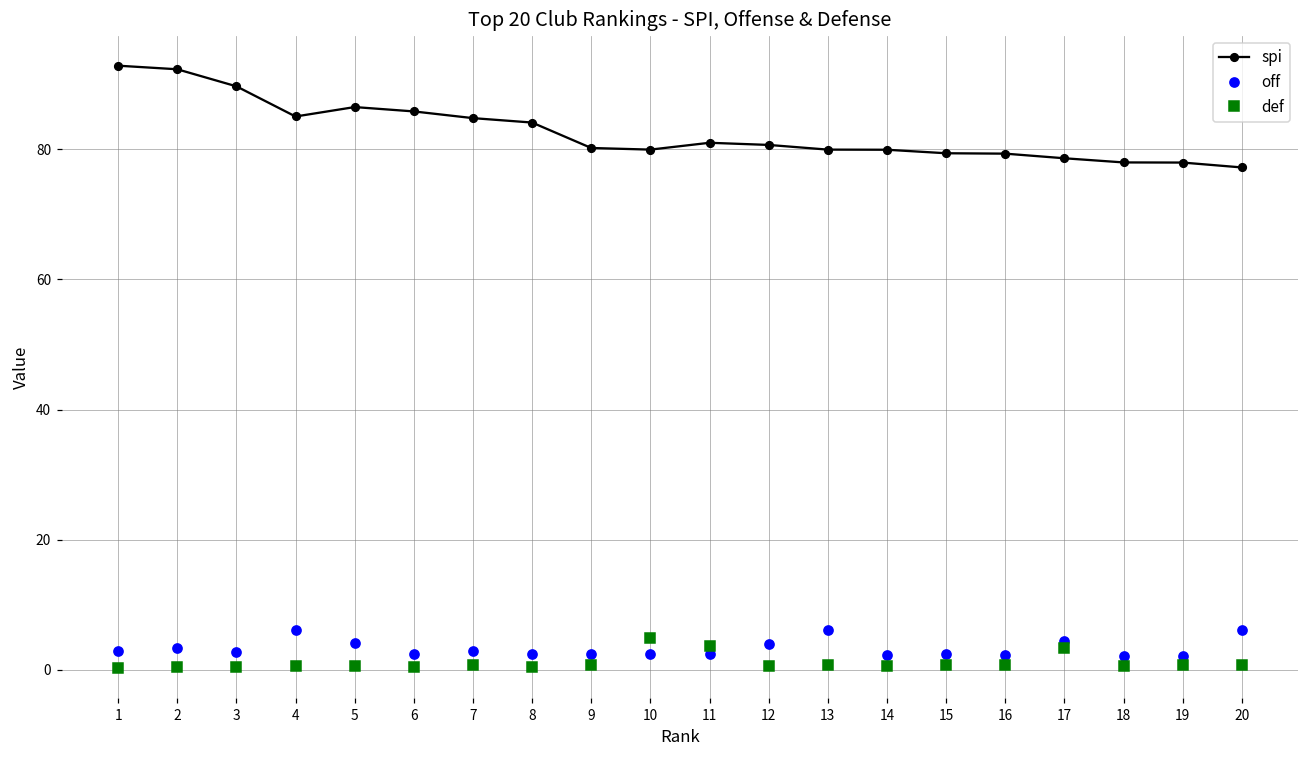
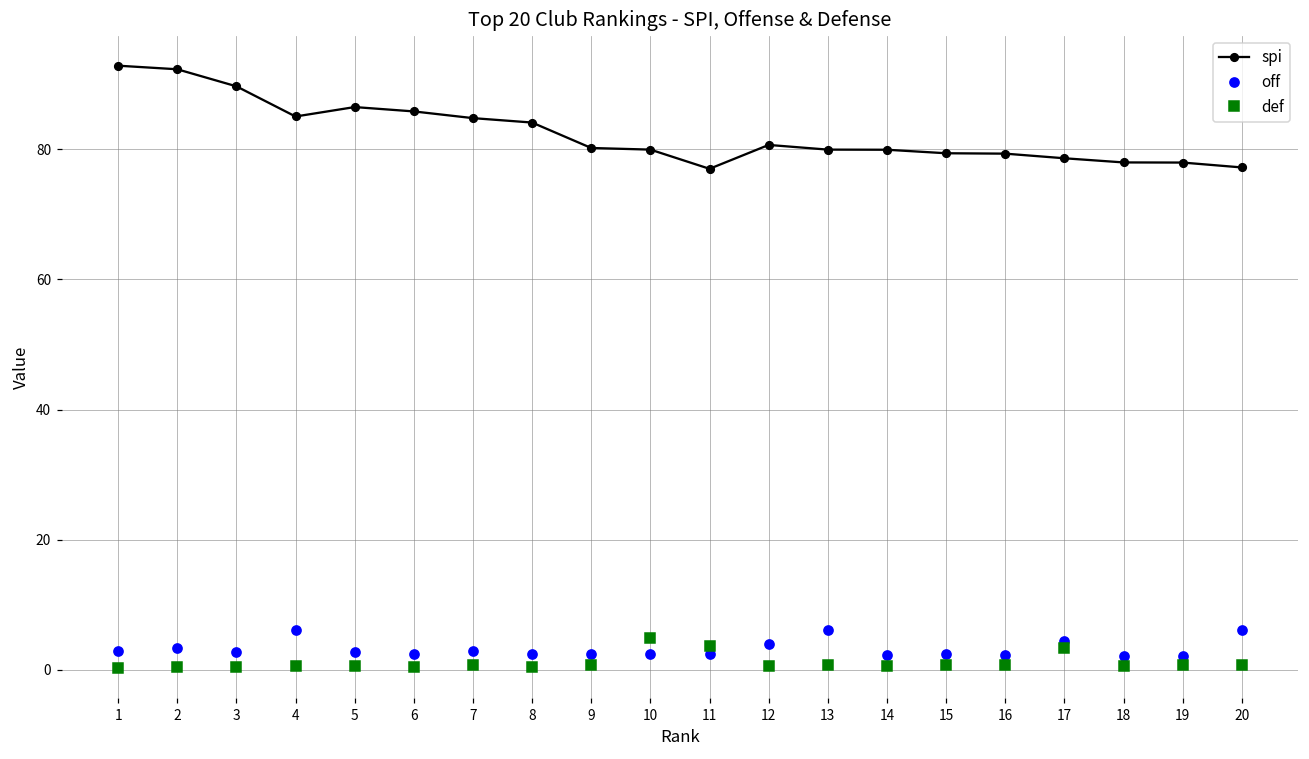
  {
    "spi": {
      "1": 93,
      "2": 92,
      "3": 90,
      "4": 85,
      "5": 87,
      "6": 86,
      "7": 85,
      "8": 84,
      "9": 80,
      "10": 80,
-     "11": 81,
+     "11": 77,
      "12": 81,
      "13": 80,
      "14": 80,
      "15": 79,
      "16": 79,
      "17": 79,
      "18": 78,
      "19": 78,
      "20": 77
    },
    "off": {
      "1": 3,
      "2": 3,
      "3": 3,
      "4": 6,
-     "5": 4,
+     "5": 3,
      "6": 2,
      "7": 3,
      "8": 2,
      "9": 3,
      "10": 2,
      "11": 2,
      "12": 4,
      "13": 6,
      "14": 2,
      "15": 2,
      "16": 2,
      "17": 4,
      "18": 2,
      "19": 2,
      "20": 6
    },
    "def": {
      "1": 0,
      "2": 0,
      "3": 0,
      "4": 1,
      "5": 1,
      "6": 0,
      "7": 1,
      "8": 1,
      "9": 1,
      "10": 5,
      "11": 4,
      "12": 1,
      "13": 1,
      "14": 1,
      "15": 1,
      "16": 1,
      "17": 3,
      "18": 1,
      "19": 1,
      "20": 1
    }
  }
